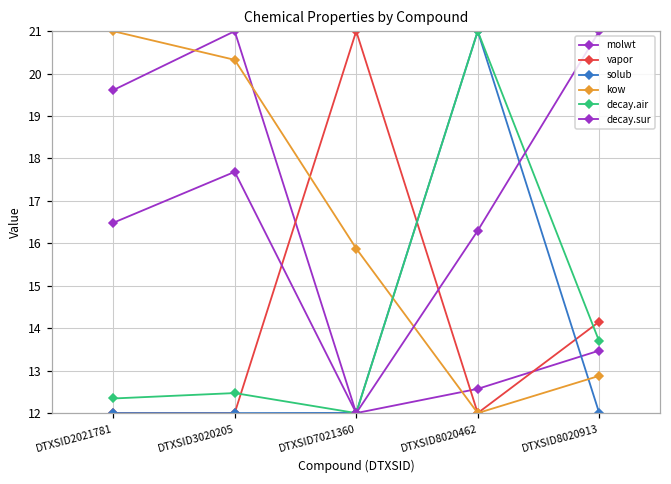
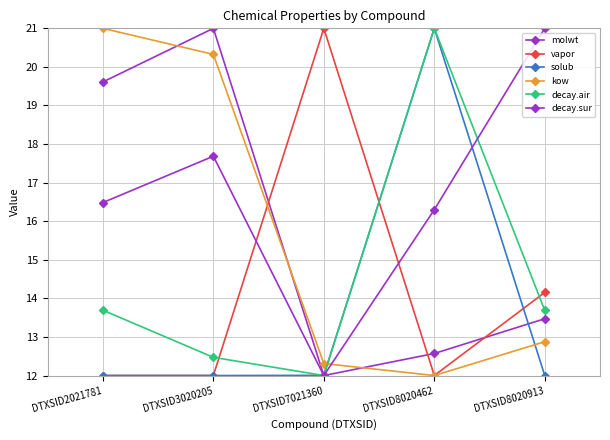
  {
    "vapor": {
      "DTXSID7021360": 21.0,
      "DTXSID8020913": 14.2
    },
    "solub": {
      "DTXSID8020913": 12.0
    },
    "kow": {
      "DTXSID2021781": 21.0,
      "DTXSID3020205": 20.3,
-     "DTXSID7021360": 15.9,
+     "DTXSID7021360": 12.3,
      "DTXSID8020913": 12.9
    },
    "decay.air": {
-     "DTXSID2021781": 12.3,
+     "DTXSID2021781": 13.7,
      "DTXSID3020205": 12.5,
      "DTXSID8020913": 13.7
    }
  }
